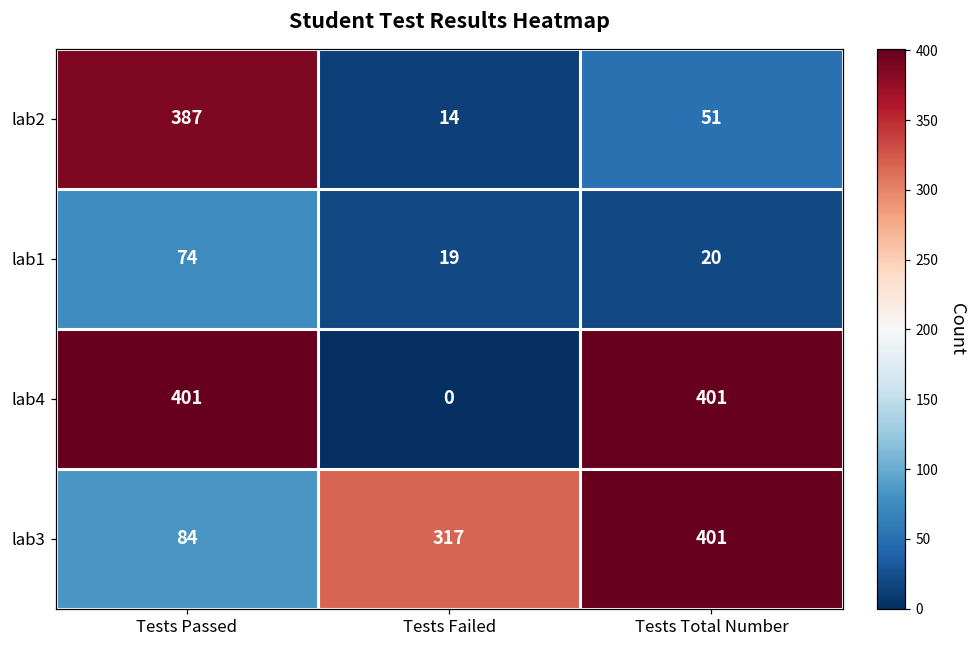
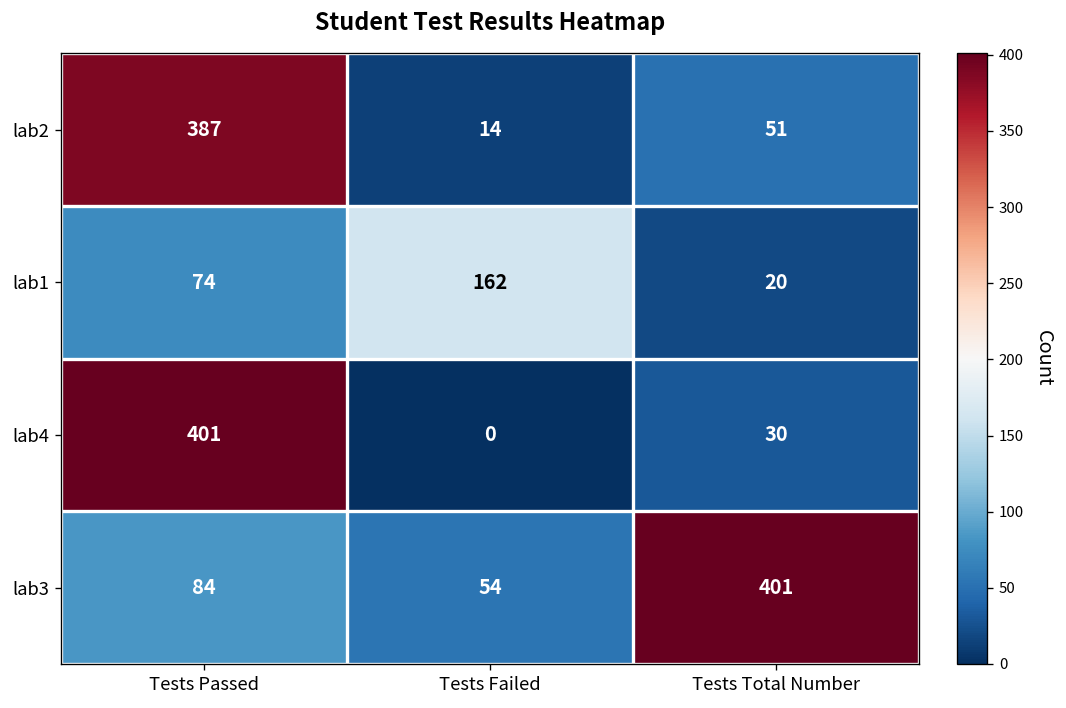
  {
    "lab2": {
      "Tests Passed": 387,
      "Tests Failed": 14,
      "Tests Total Number": 51
    },
    "lab1": {
      "Tests Passed": 74,
-     "Tests Failed": 19,
+     "Tests Failed": 162,
      "Tests Total Number": 20
    },
    "lab4": {
      "Tests Passed": 401,
      "Tests Failed": 0,
-     "Tests Total Number": 401
+     "Tests Total Number": 30
    },
    "lab3": {
      "Tests Passed": 84,
-     "Tests Failed": 317,
+     "Tests Failed": 54,
      "Tests Total Number": 401
    }
  }
